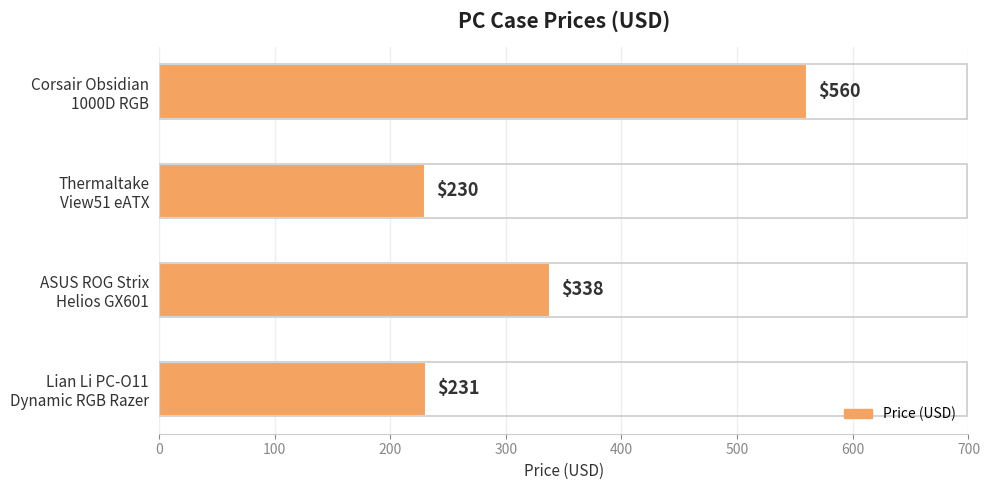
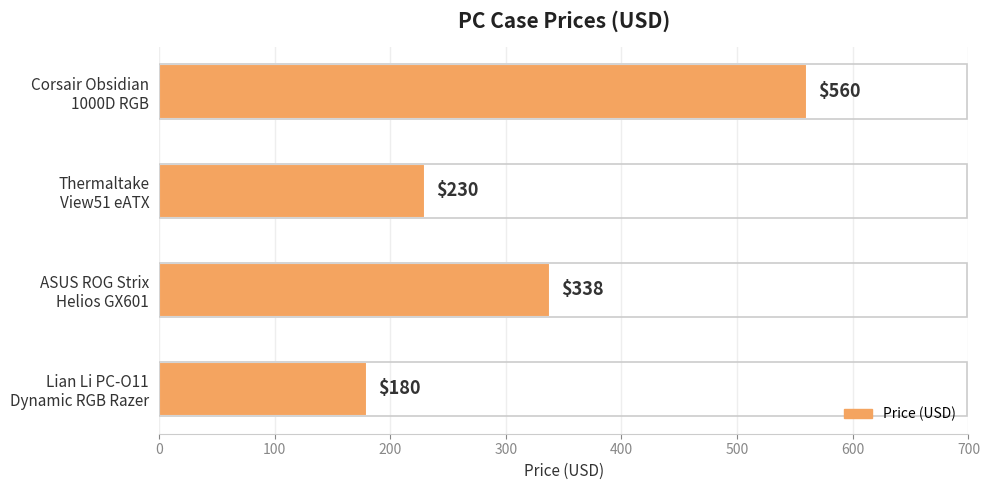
  {
    "Corsair Obsidian 1000D RGB": "$560",
    "Thermaltake View51 eATX": "$230",
    "ASUS ROG Strix Helios GX601": "$338",
-   "Lian Li PC-O11 Dynamic RGB Razer": "$231"
+   "Lian Li PC-O11 Dynamic RGB Razer": "$180"
  }
